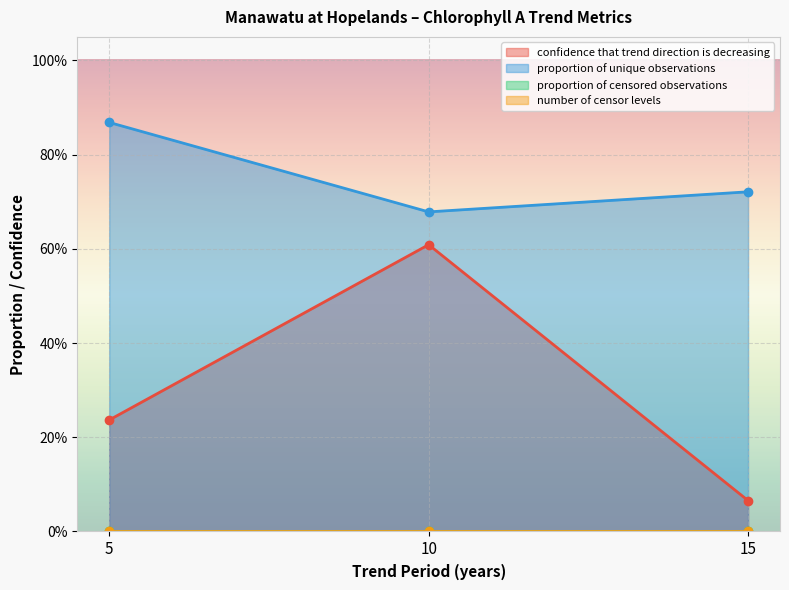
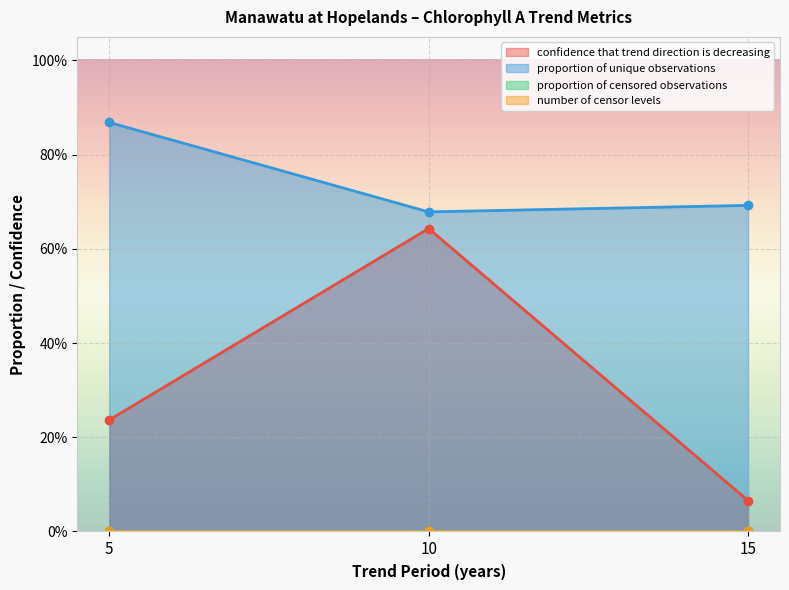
  {
    "confidence that trend direction is decreasing": {
      "5": "24%",
-     "10": "61%",
+     "10": "64%",
      "15": "7%"
    },
    "proportion of unique observations": {
      "5": "87%",
      "10": "68%",
-     "15": "72%"
+     "15": "69%"
    },
    "number of censor levels": {
      "5": "0%",
      "10": "0%",
      "15": "0%"
    }
  }
